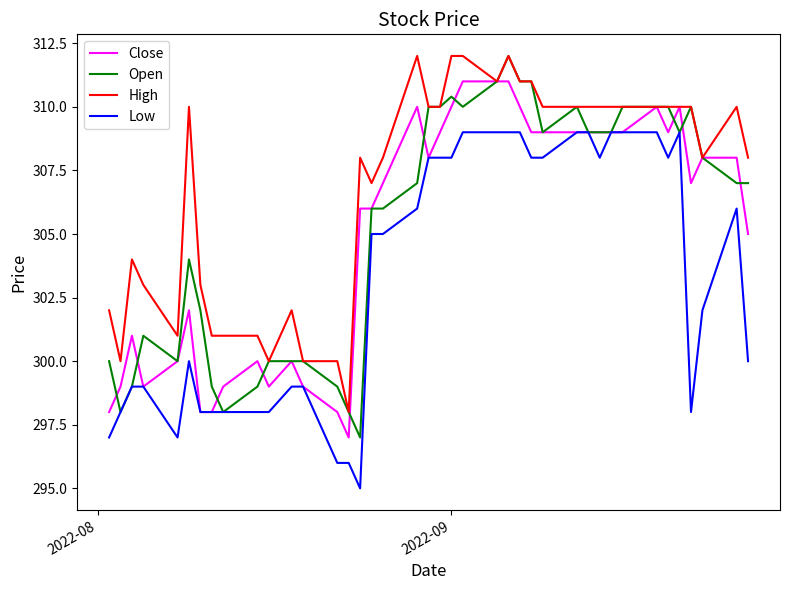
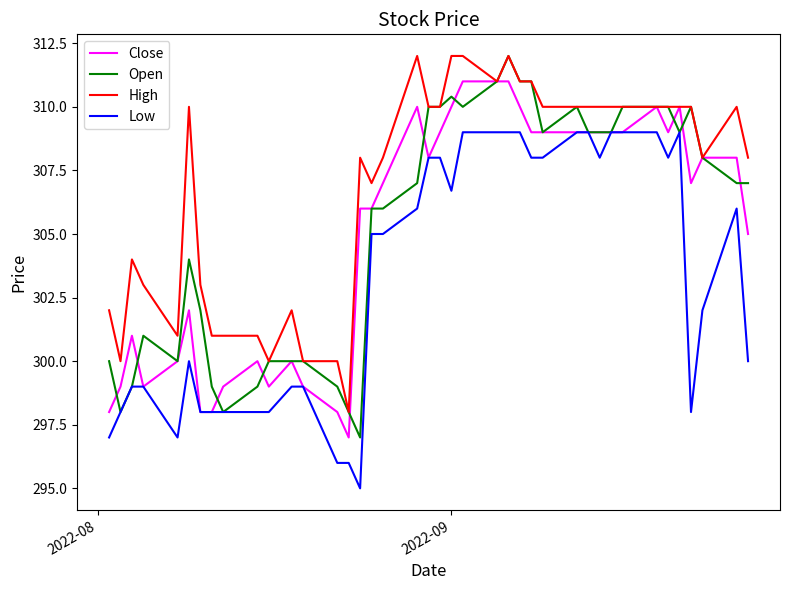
  {
    "Close": {
      "2022-09": 310.0
    },
    "Open": {
      "2022-09": 310.4
    },
    "High": {
      "2022-09": 312.0
    },
    "Low": {
-     "2022-09": 308.0
+     "2022-09": 306.7
    }
  }
